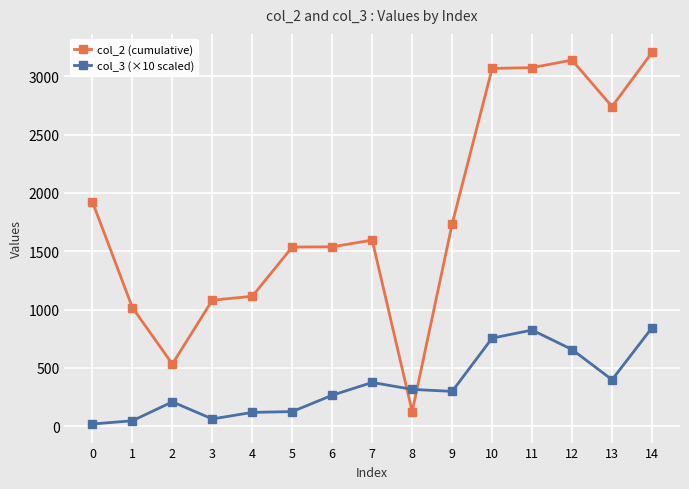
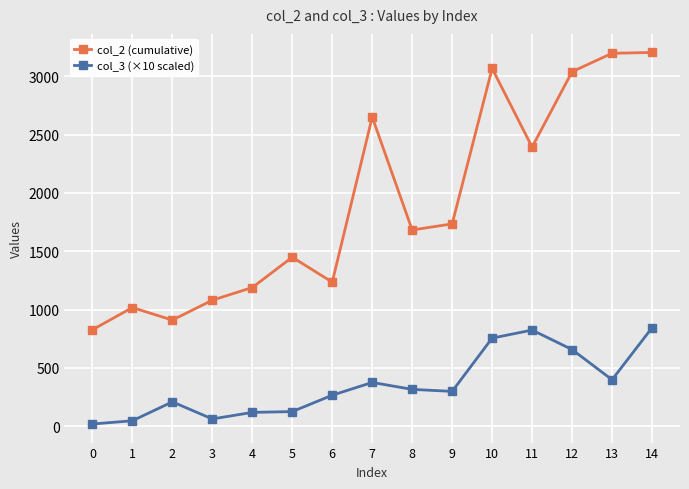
  {
    "col_2 (cumulative)": {
-     "0": 1930,
+     "0": 830,
      "1": 1020,
-     "2": 530,
+     "2": 910,
      "3": 1080,
-     "4": 1110,
-     "5": 1540,
-     "6": 1540,
-     "7": 1600,
-     "8": 130,
+     "4": 1190,
+     "5": 1450,
+     "6": 1240,
+     "7": 2650,
+     "8": 1680,
      "9": 1740,
      "10": 3070,
-     "11": 3070,
-     "12": 3140,
-     "13": 2740,
+     "11": 2390,
+     "12": 3040,
+     "13": 3200,
      "14": 3200
    },
    "col_3 (×10 scaled)": {
      "0": 20,
      "1": 50,
      "2": 210,
      "3": 60,
      "4": 120,
      "5": 130,
      "6": 270,
      "7": 380,
      "8": 320,
      "9": 300,
      "10": 760,
      "11": 830,
      "12": 660,
      "13": 400,
      "14": 840
    }
  }
